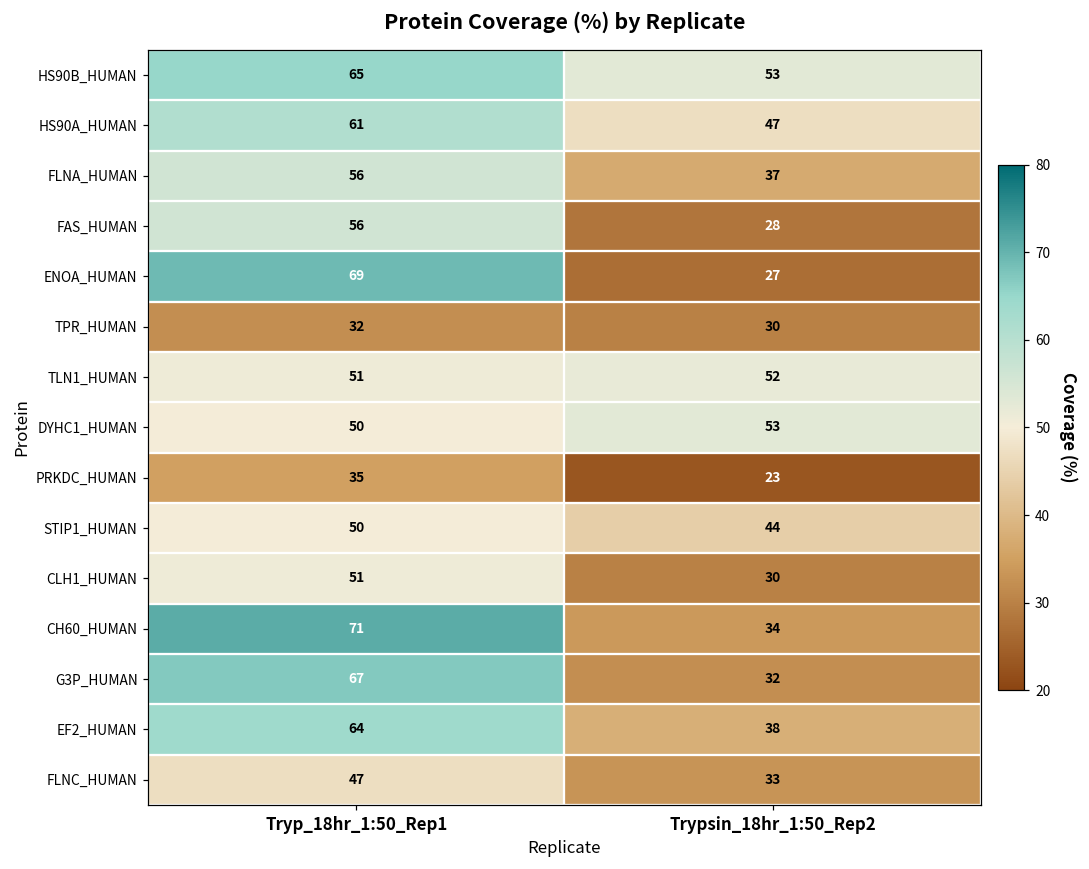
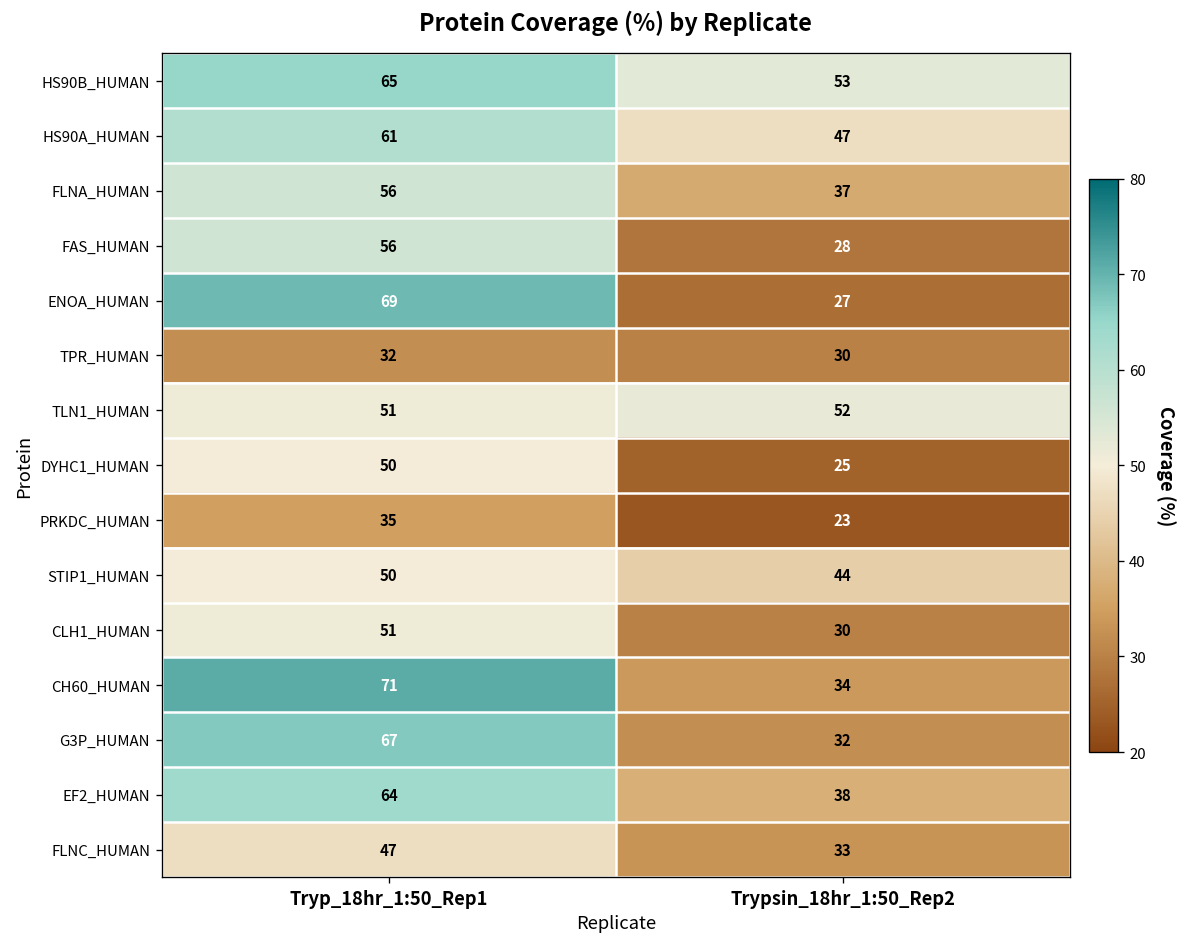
  {
    "HS90B_HUMAN": {
      "Tryp_18hr_1:50_Rep1": 65,
      "Trypsin_18hr_1:50_Rep2": 53
    },
    "HS90A_HUMAN": {
      "Tryp_18hr_1:50_Rep1": 61,
      "Trypsin_18hr_1:50_Rep2": 47
    },
    "FLNA_HUMAN": {
      "Tryp_18hr_1:50_Rep1": 56,
      "Trypsin_18hr_1:50_Rep2": 37
    },
    "FAS_HUMAN": {
      "Tryp_18hr_1:50_Rep1": 56,
      "Trypsin_18hr_1:50_Rep2": 28
    },
    "ENOA_HUMAN": {
      "Tryp_18hr_1:50_Rep1": 69,
      "Trypsin_18hr_1:50_Rep2": 27
    },
    "TPR_HUMAN": {
      "Tryp_18hr_1:50_Rep1": 32,
      "Trypsin_18hr_1:50_Rep2": 30
    },
    "TLN1_HUMAN": {
      "Tryp_18hr_1:50_Rep1": 51,
      "Trypsin_18hr_1:50_Rep2": 52
    },
    "DYHC1_HUMAN": {
      "Tryp_18hr_1:50_Rep1": 50,
-     "Trypsin_18hr_1:50_Rep2": 53
+     "Trypsin_18hr_1:50_Rep2": 25
    },
    "PRKDC_HUMAN": {
      "Tryp_18hr_1:50_Rep1": 35,
      "Trypsin_18hr_1:50_Rep2": 23
    },
    "STIP1_HUMAN": {
      "Tryp_18hr_1:50_Rep1": 50,
      "Trypsin_18hr_1:50_Rep2": 44
    },
    "CLH1_HUMAN": {
      "Tryp_18hr_1:50_Rep1": 51,
      "Trypsin_18hr_1:50_Rep2": 30
    },
    "CH60_HUMAN": {
      "Tryp_18hr_1:50_Rep1": 71,
      "Trypsin_18hr_1:50_Rep2": 34
    },
    "G3P_HUMAN": {
      "Tryp_18hr_1:50_Rep1": 67,
      "Trypsin_18hr_1:50_Rep2": 32
    },
    "EF2_HUMAN": {
      "Tryp_18hr_1:50_Rep1": 64,
      "Trypsin_18hr_1:50_Rep2": 38
    },
    "FLNC_HUMAN": {
      "Tryp_18hr_1:50_Rep1": 47,
      "Trypsin_18hr_1:50_Rep2": 33
    }
  }
